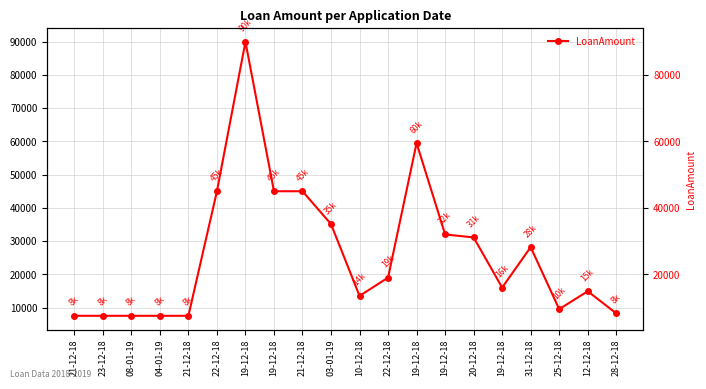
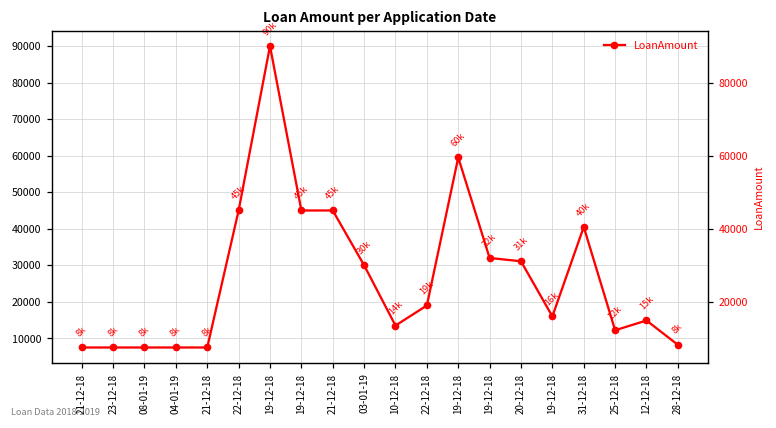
  {
    "23-12-18": "8k",
    "08-01-19": "8k",
    "04-01-19": "8k",
-   "03-01-19": "35k",
+   "03-01-19": "30k",
    "10-12-18": "14k",
    "20-12-18": "31k",
-   "31-12-18": "28k",
-   "25-12-18": "10k",
+   "31-12-18": "40k",
+   "25-12-18": "12k",
    "12-12-18": "15k",
    "28-12-18": "8k"
  }
